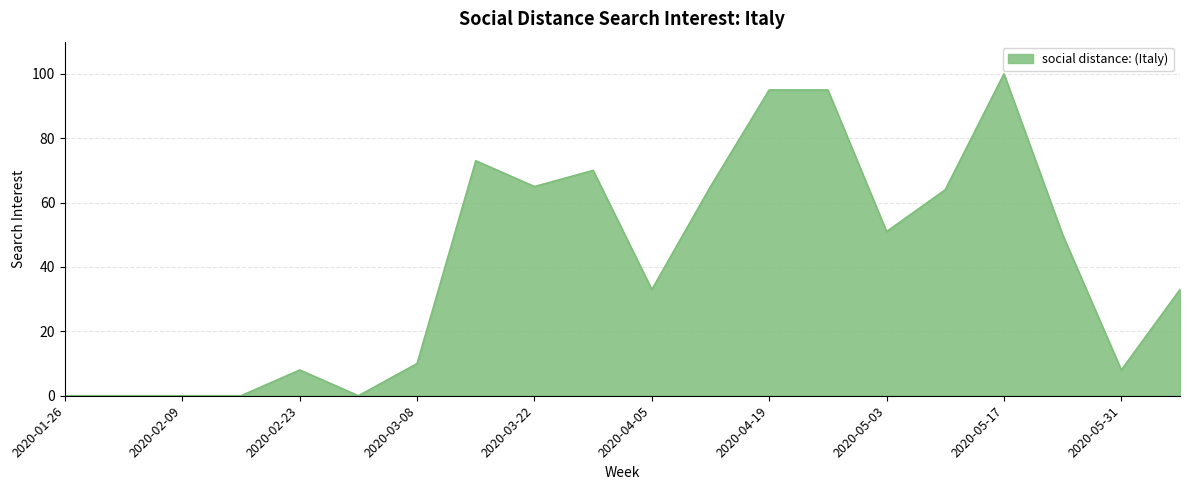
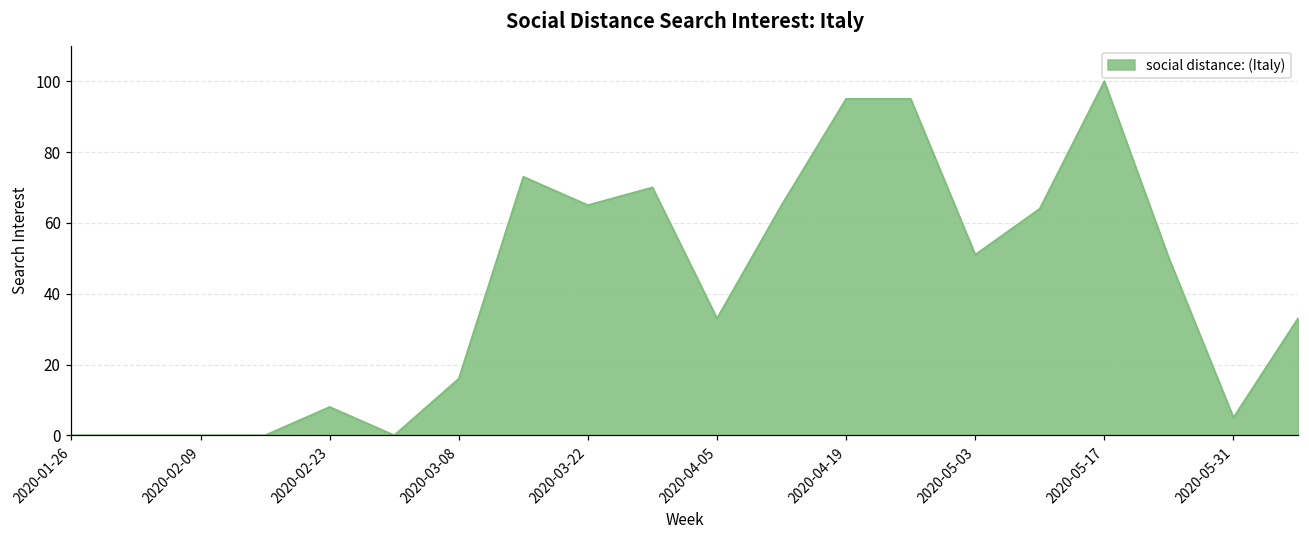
  {
    "2020-01-26": 0,
    "2020-02-09": 0,
    "2020-02-23": 8,
-   "2020-03-08": 10,
+   "2020-03-08": 16,
    "2020-03-22": 65,
    "2020-04-05": 33,
    "2020-04-19": 95,
    "2020-05-03": 51,
    "2020-05-17": 100,
-   "2020-05-31": 8
+   "2020-05-31": 5
  }
